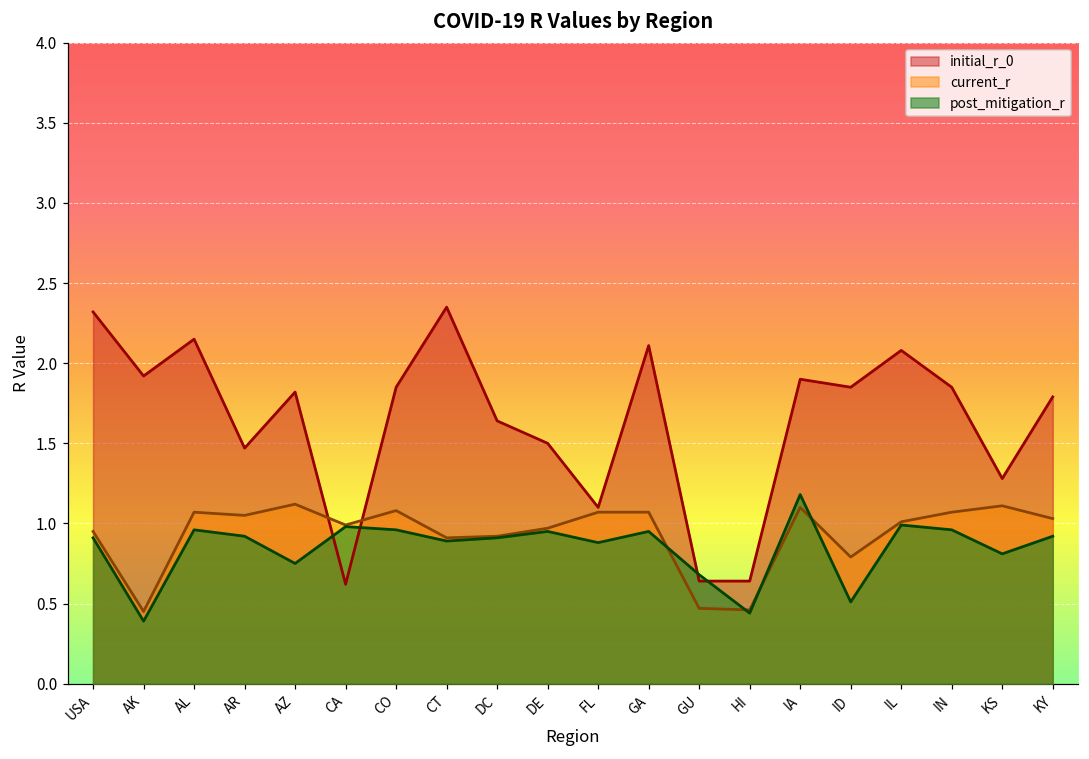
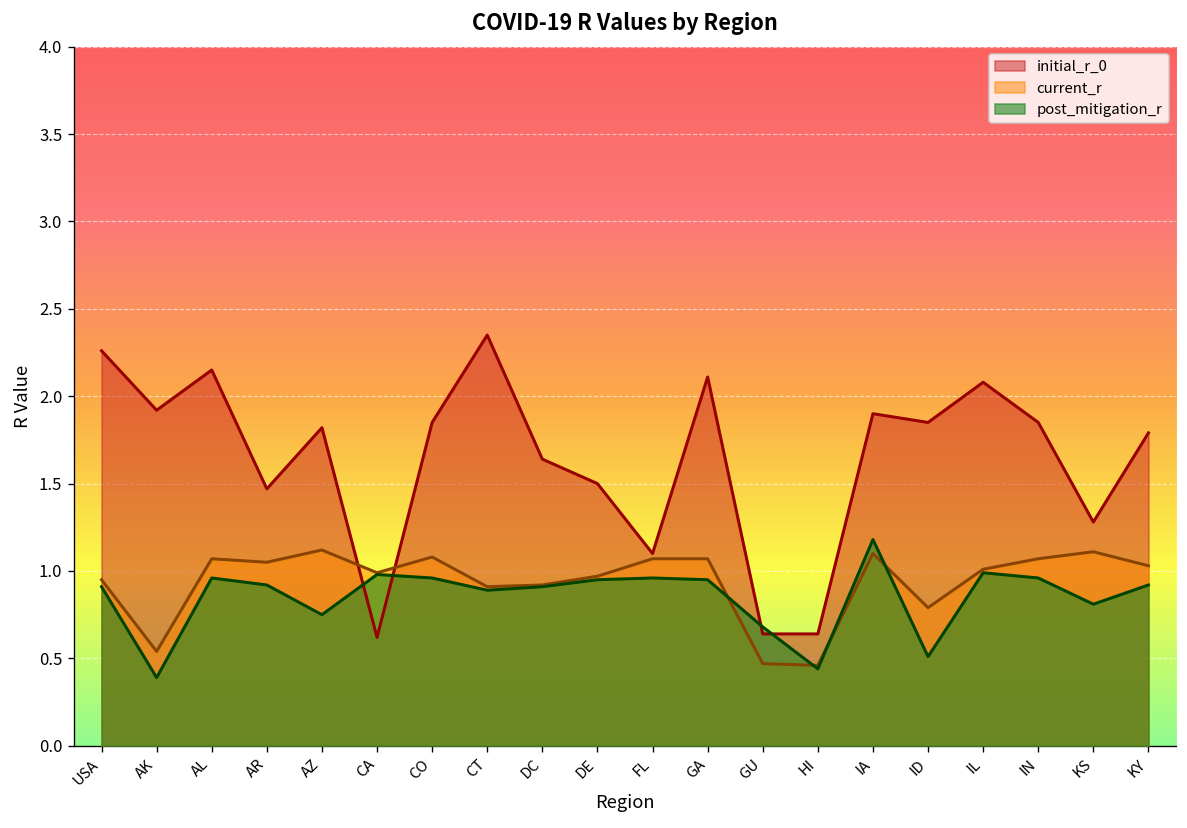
  {
    "initial_r_0": {
-     "USA": 2.32,
+     "USA": 2.26,
      "AK": 1.92,
      "AL": 2.15,
      "AR": 1.47,
      "AZ": 1.82,
      "CA": 0.62,
      "CO": 1.85,
      "CT": 2.35,
      "DC": 1.64,
      "DE": 1.50,
      "FL": 1.10,
      "GA": 2.11,
      "GU": 0.64,
      "HI": 0.64,
      "IA": 1.90,
      "ID": 1.85,
      "IL": 2.08,
      "IN": 1.85,
      "KS": 1.28,
      "KY": 1.79
    },
    "current_r": {
      "USA": 0.95,
-     "AK": 0.45,
+     "AK": 0.54,
      "AL": 1.07,
      "AR": 1.05,
      "AZ": 1.12,
      "CO": 1.08,
      "CT": 0.91,
      "DE": 0.97,
      "FL": 1.07,
      "GA": 1.07,
      "GU": 0.47,
      "HI": 0.46,
      "IA": 1.10,
      "ID": 0.79,
      "IL": 1.01,
      "IN": 1.07,
      "KS": 1.11,
      "KY": 1.03
    },
    "post_mitigation_r": {
      "USA": 0.91,
      "AK": 0.39,
      "AL": 0.96,
      "AR": 0.92,
      "AZ": 0.75,
      "CO": 0.96,
      "CT": 0.89,
      "DE": 0.95,
-     "FL": 0.88,
+     "FL": 0.96,
      "GA": 0.95,
      "GU": 0.68,
      "HI": 0.44,
      "IA": 1.18,
      "ID": 0.51,
      "IL": 0.99,
      "IN": 0.96,
      "KS": 0.81,
      "KY": 0.92
    }
  }
